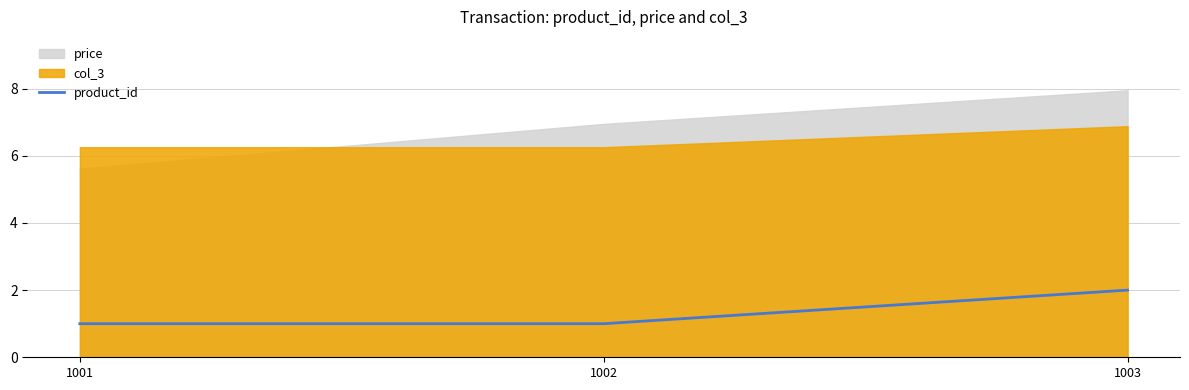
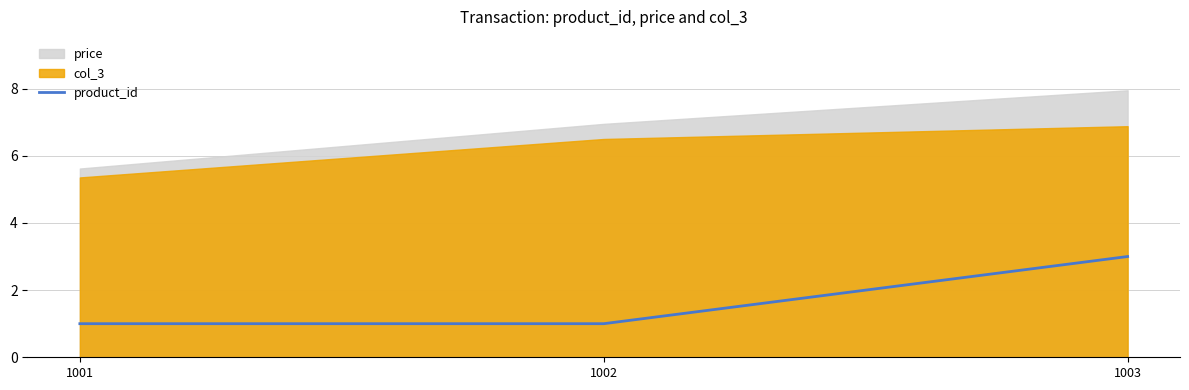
  {
    "product_id": {
      "1001": 1,
      "1002": 1,
-     "1003": 2
+     "1003": 3
    },
    "price": {
      "1001": 5.6,
      "1002": 7.0,
      "1003": 8.0
    },
    "col_3": {
-     "1001": 6.3,
-     "1002": 6.3,
+     "1001": 5.4,
+     "1002": 6.5,
      "1003": 6.9
    }
  }
